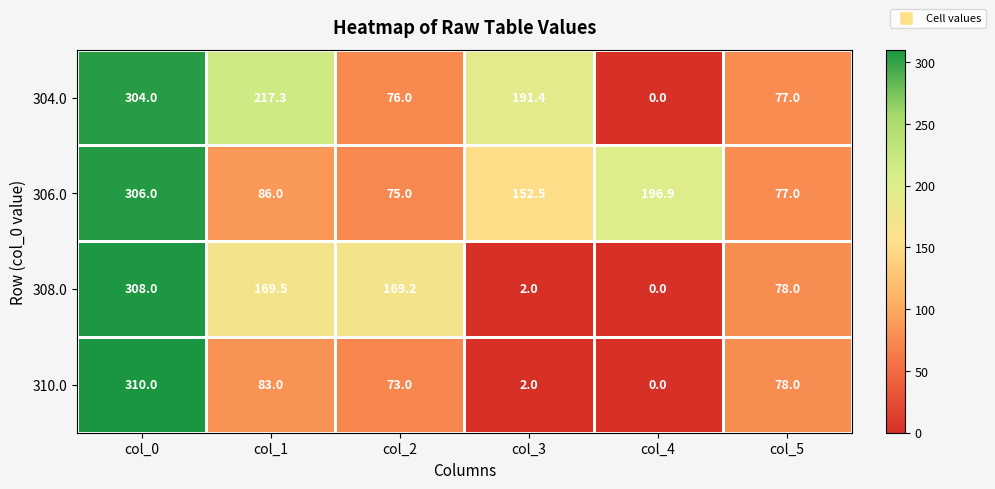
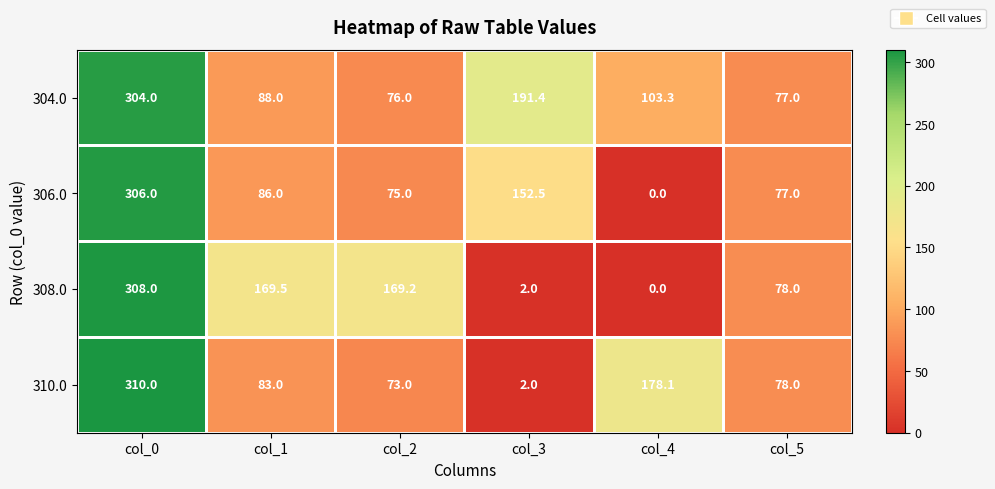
  {
    "304.0": {
      "col_0": 304.0,
-     "col_1": 217.3,
+     "col_1": 88.0,
      "col_2": 76.0,
      "col_3": 191.4,
-     "col_4": 0.0,
+     "col_4": 103.3,
      "col_5": 77.0
    },
    "306.0": {
      "col_0": 306.0,
      "col_1": 86.0,
      "col_2": 75.0,
      "col_3": 152.5,
-     "col_4": 196.9,
+     "col_4": 0.0,
      "col_5": 77.0
    },
    "308.0": {
      "col_0": 308.0,
      "col_1": 169.5,
      "col_2": 169.2,
      "col_3": 2.0,
      "col_4": 0.0,
      "col_5": 78.0
    },
    "310.0": {
      "col_0": 310.0,
      "col_1": 83.0,
      "col_2": 73.0,
      "col_3": 2.0,
-     "col_4": 0.0,
+     "col_4": 178.1,
      "col_5": 78.0
    }
  }
